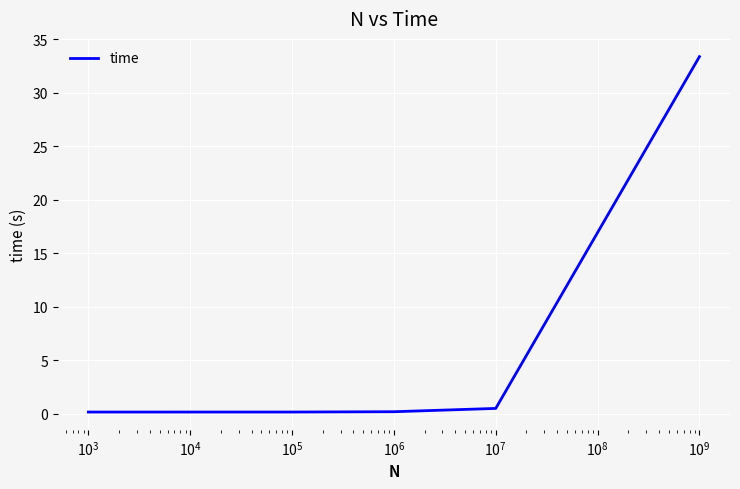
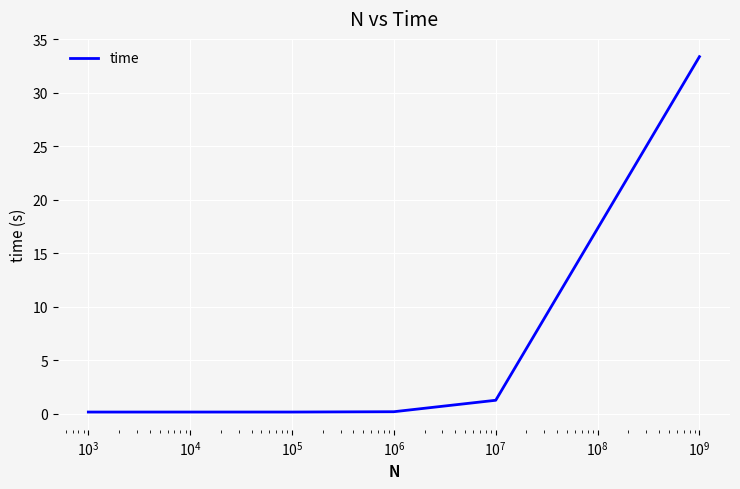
  {
    "10^3": 0.2,
    "10^5": 0.2,
    "10^6": 0.2,
-   "10^7": 0.5,
+   "10^7": 1.3,
    "10^9": 33.4
  }
